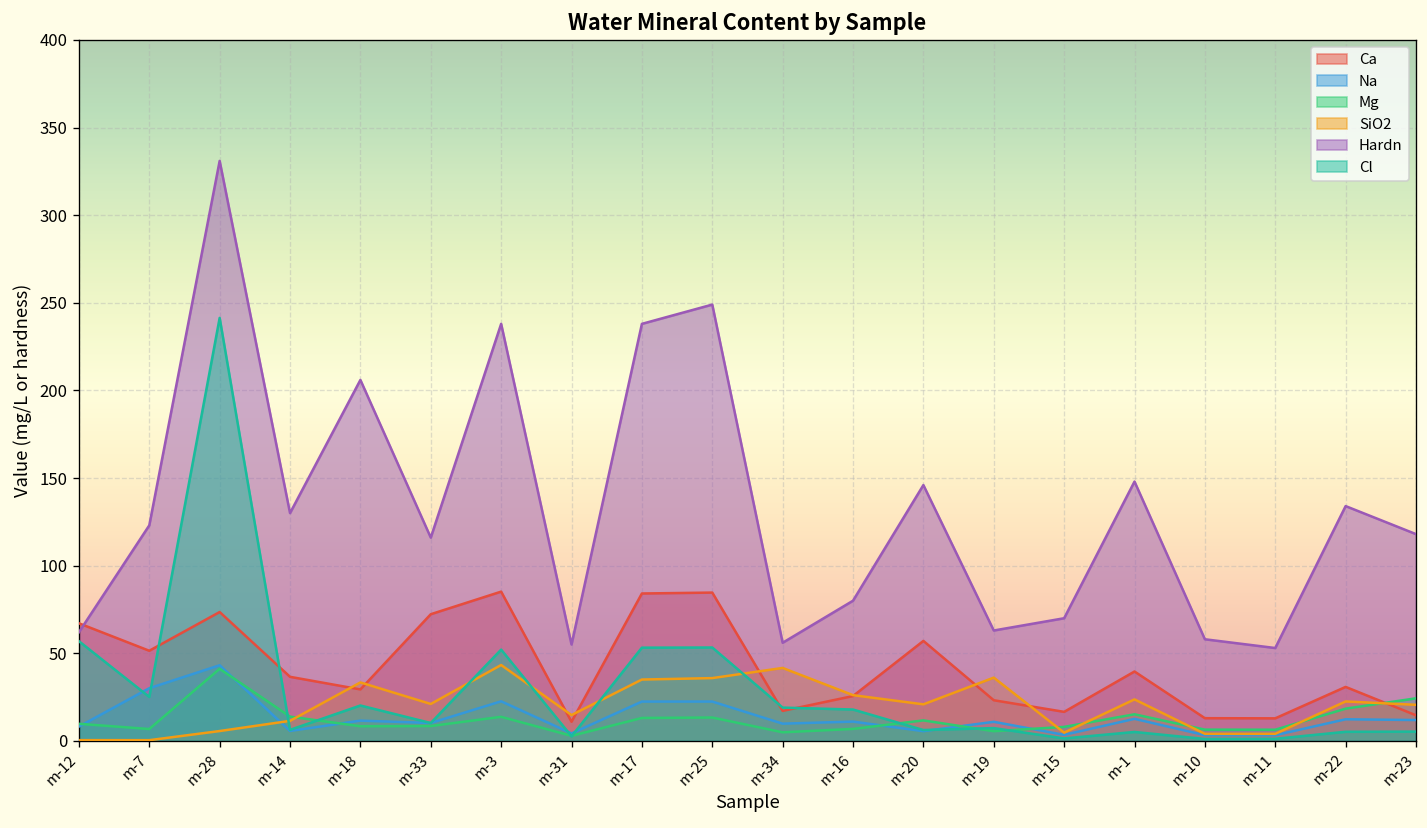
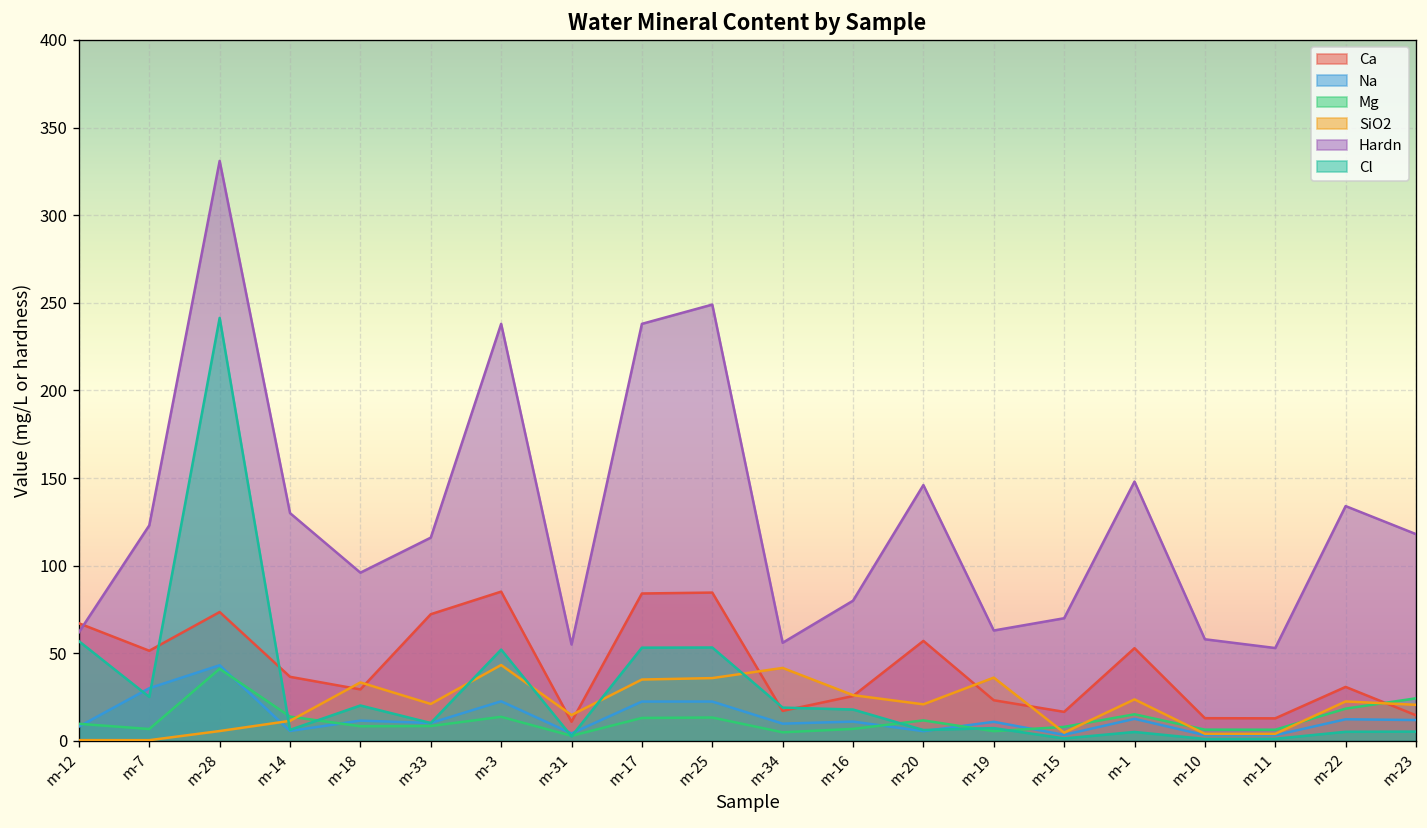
  {
    "Ca": {
      "m-12": 67,
      "m-7": 51,
      "m-28": 74,
      "m-14": 37,
      "m-18": 29,
      "m-33": 72,
      "m-3": 85,
      "m-31": 11,
      "m-17": 84,
      "m-25": 85,
      "m-34": 17,
      "m-20": 57,
      "m-19": 23,
      "m-15": 17,
-     "m-1": 40,
+     "m-1": 53,
      "m-10": 13,
      "m-11": 13,
      "m-22": 31,
      "m-23": 15
    },
    "SiO2": {
      "m-12": 0,
      "m-7": 0,
      "m-28": 6,
      "m-14": 11,
      "m-18": 33,
      "m-33": 21,
      "m-3": 43,
      "m-31": 15,
      "m-17": 35,
      "m-25": 36,
      "m-34": 42,
      "m-20": 21,
      "m-19": 36,
      "m-1": 24,
      "m-22": 23,
      "m-23": 21
    },
    "Hardn": {
      "m-12": 62,
      "m-7": 123,
      "m-28": 331,
      "m-14": 130,
-     "m-18": 206,
+     "m-18": 96,
      "m-33": 116,
      "m-3": 238,
      "m-31": 55,
      "m-17": 238,
      "m-25": 249,
      "m-34": 56,
      "m-16": 80,
      "m-20": 146,
      "m-19": 63,
      "m-15": 70,
      "m-1": 148,
      "m-10": 58,
      "m-11": 53,
      "m-22": 134,
      "m-23": 118
    }
  }
